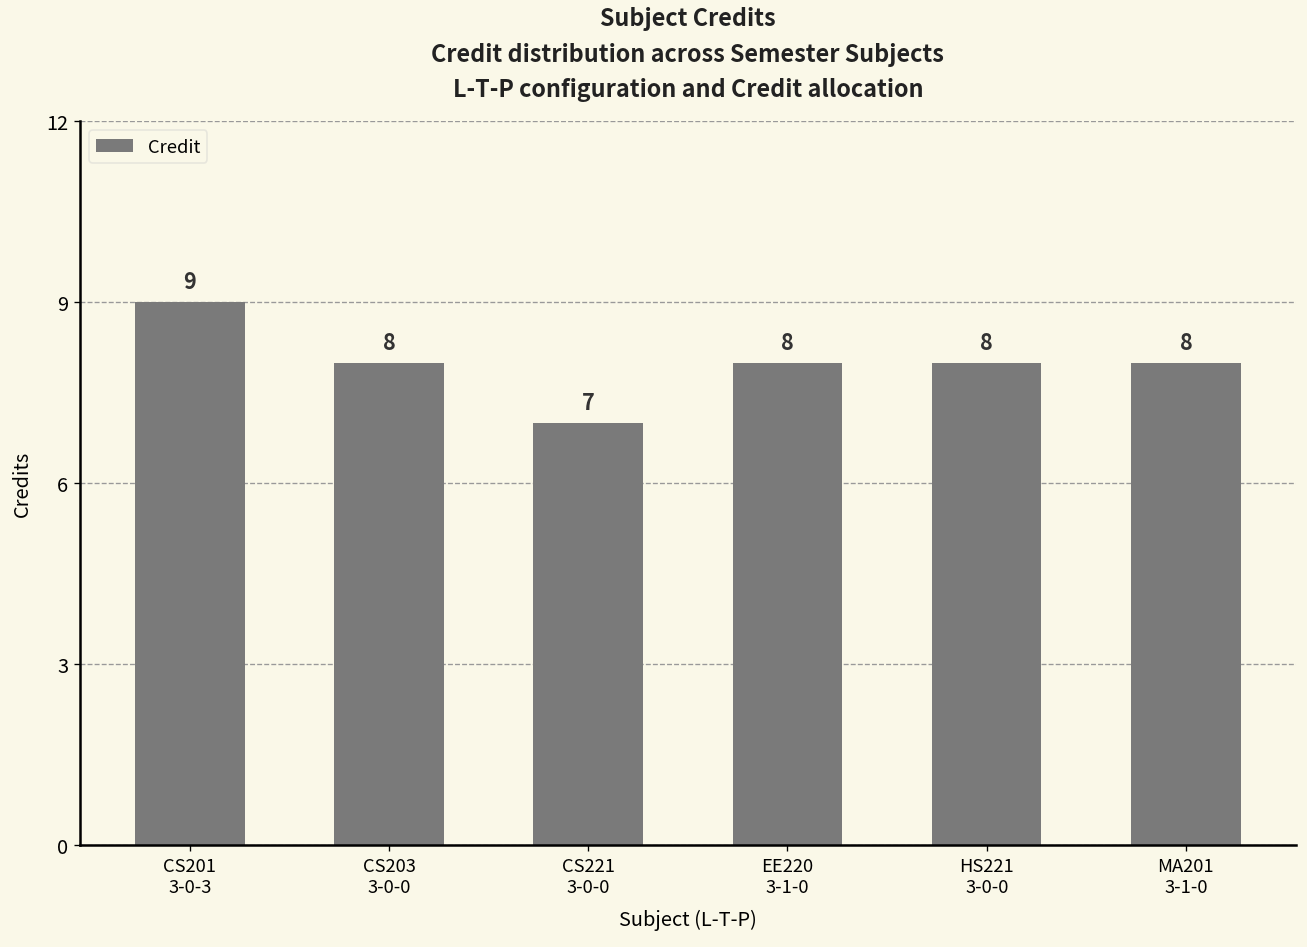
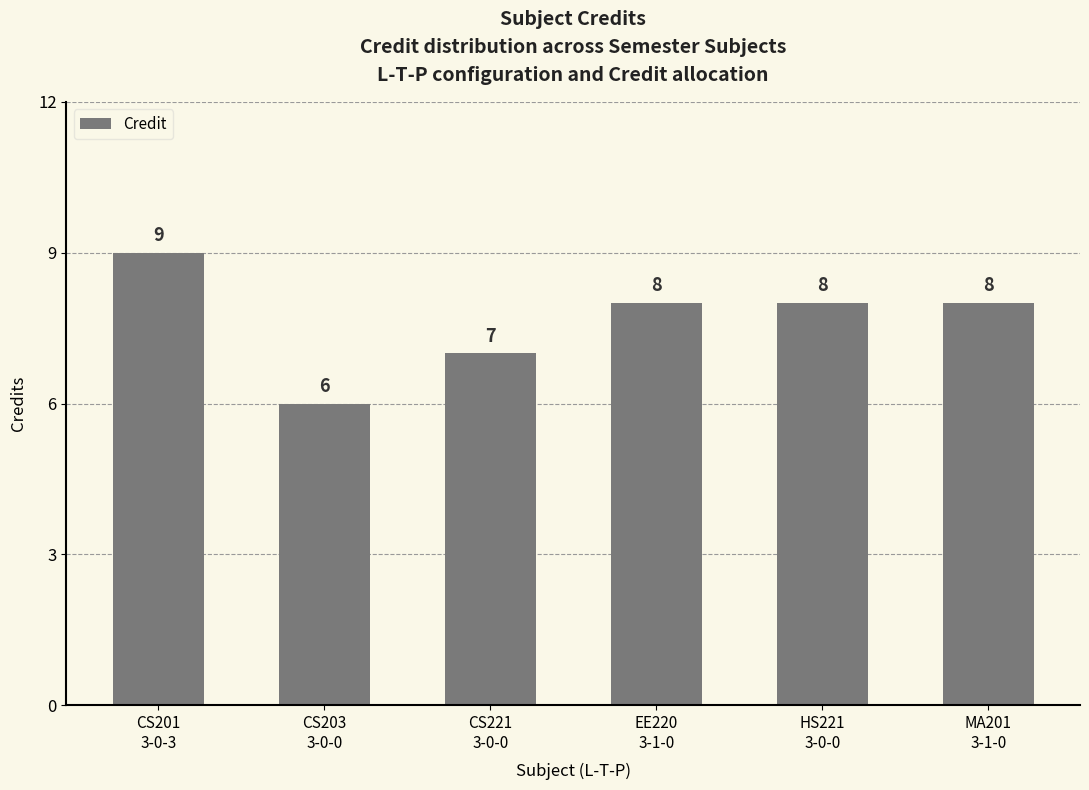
  {
    "CS201 3-0-3": 9,
-   "CS203 3-0-0": 8,
+   "CS203 3-0-0": 6,
    "CS221 3-0-0": 7,
    "EE220 3-1-0": 8,
    "HS221 3-0-0": 8,
    "MA201 3-1-0": 8
  }
